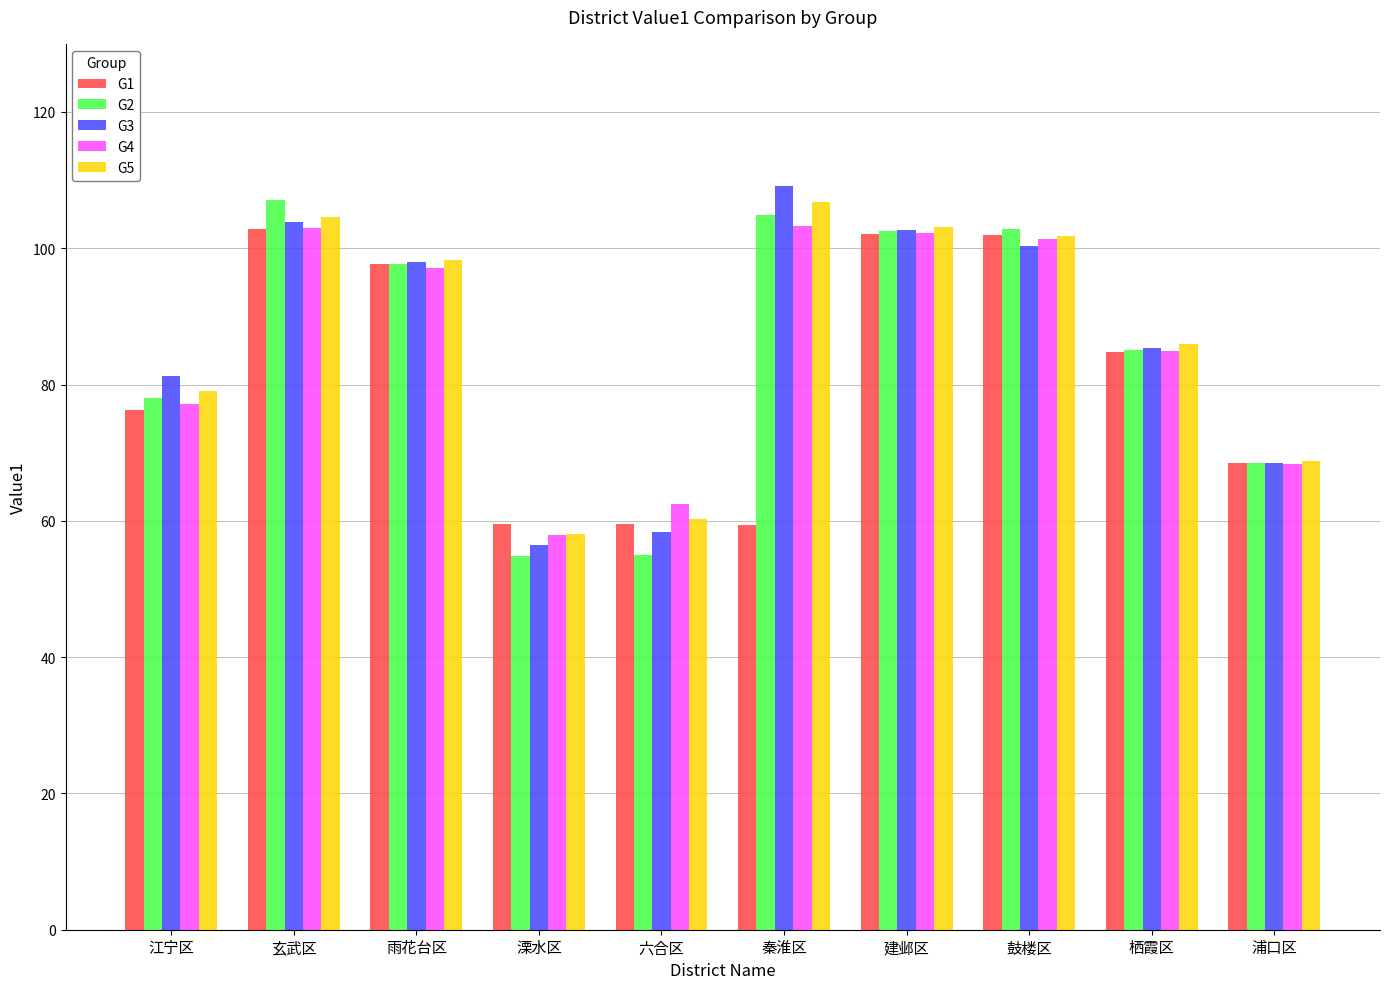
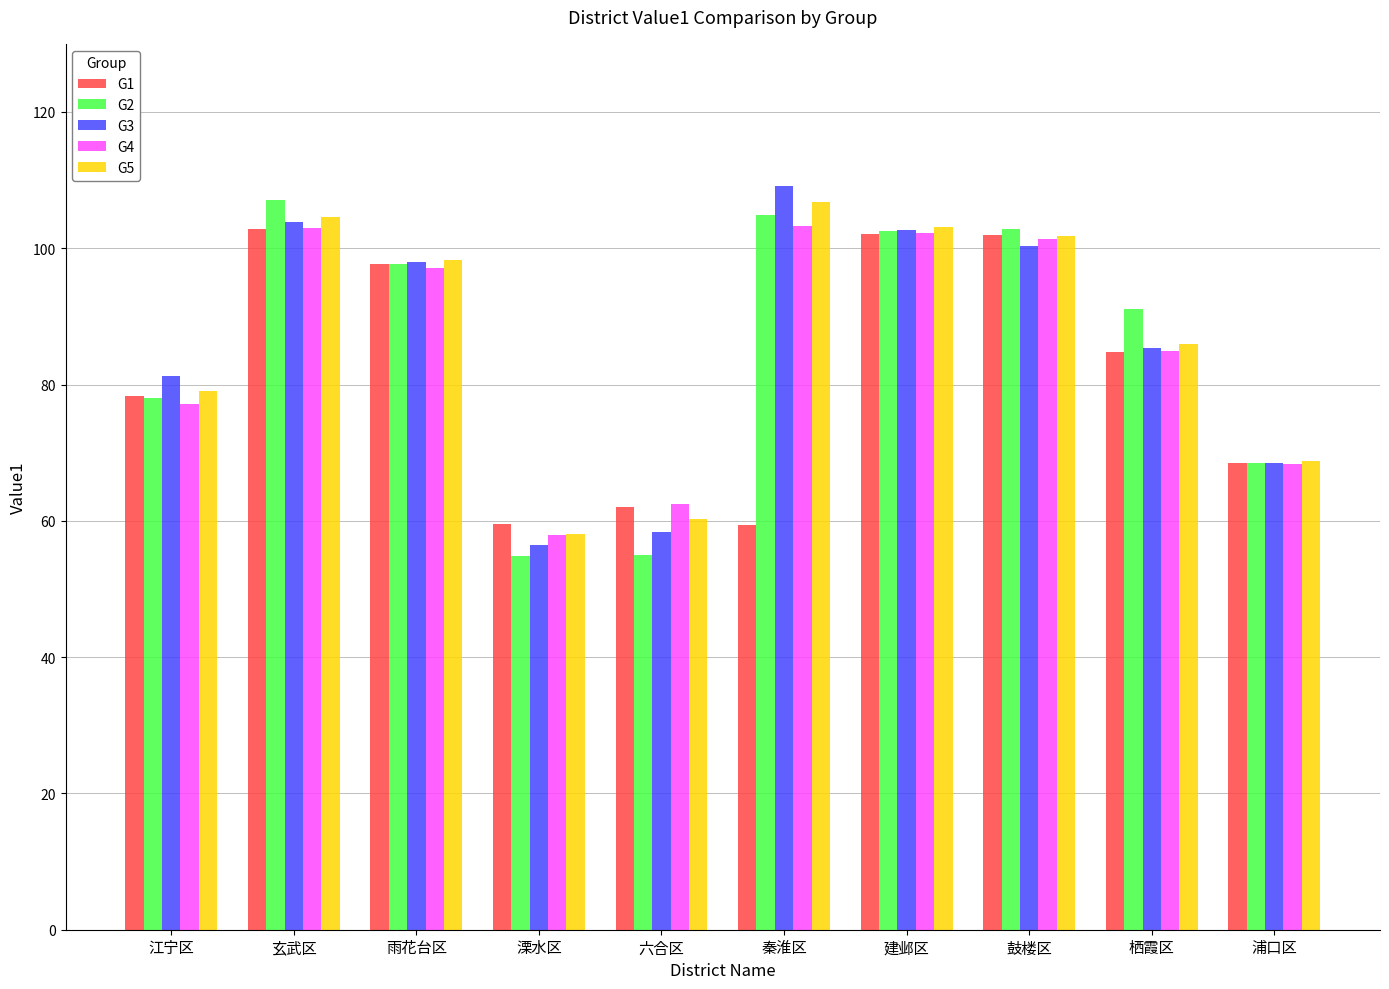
  {
    "G1": {
-     "江宁区": 76,
+     "江宁区": 78,
      "玄武区": 103,
      "雨花台区": 98,
      "溧水区": 60,
-     "六合区": 60,
+     "六合区": 62,
      "秦淮区": 59,
      "建邺区": 102,
      "鼓楼区": 102,
      "栖霞区": 85,
      "浦口区": 68
    },
    "G2": {
      "江宁区": 78,
      "玄武区": 107,
      "雨花台区": 98,
      "溧水区": 55,
      "六合区": 55,
      "秦淮区": 105,
      "建邺区": 103,
      "鼓楼区": 103,
-     "栖霞区": 85,
+     "栖霞区": 91,
      "浦口区": 69
    },
    "G3": {
      "江宁区": 81,
      "玄武区": 104,
      "雨花台区": 98,
      "溧水区": 56,
      "六合区": 58,
      "秦淮区": 109,
      "建邺区": 103,
      "鼓楼区": 100,
      "栖霞区": 85,
      "浦口区": 69
    },
    "G4": {
      "江宁区": 77,
      "玄武区": 103,
      "雨花台区": 97,
      "溧水区": 58,
      "六合区": 62,
      "秦淮区": 103,
      "建邺区": 102,
      "鼓楼区": 101,
      "栖霞区": 85,
      "浦口区": 68
    },
    "G5": {
      "江宁区": 79,
      "玄武区": 105,
      "雨花台区": 98,
      "溧水区": 58,
      "六合区": 60,
      "秦淮区": 107,
      "建邺区": 103,
      "鼓楼区": 102,
      "栖霞区": 86,
      "浦口区": 69
    }
  }
